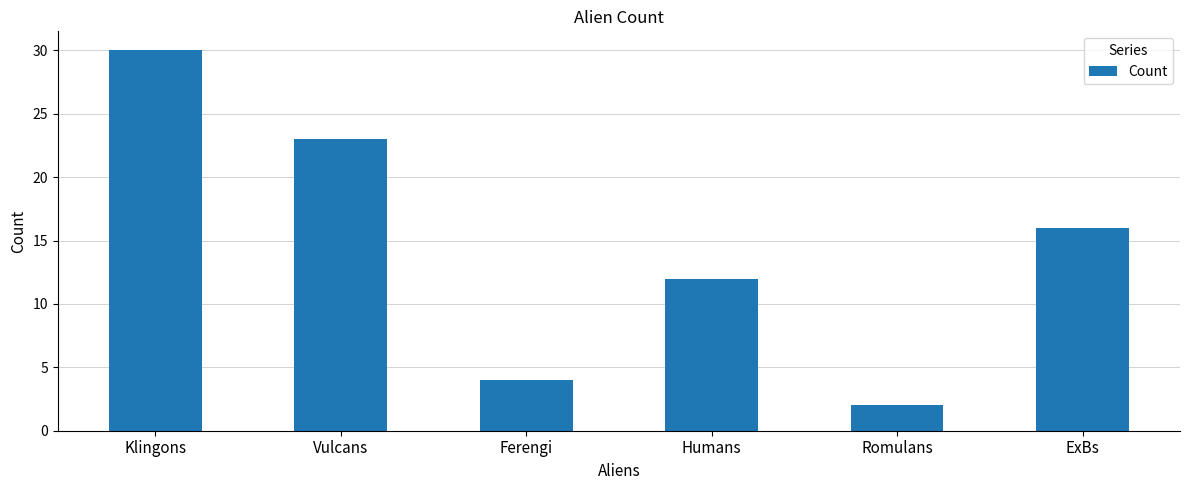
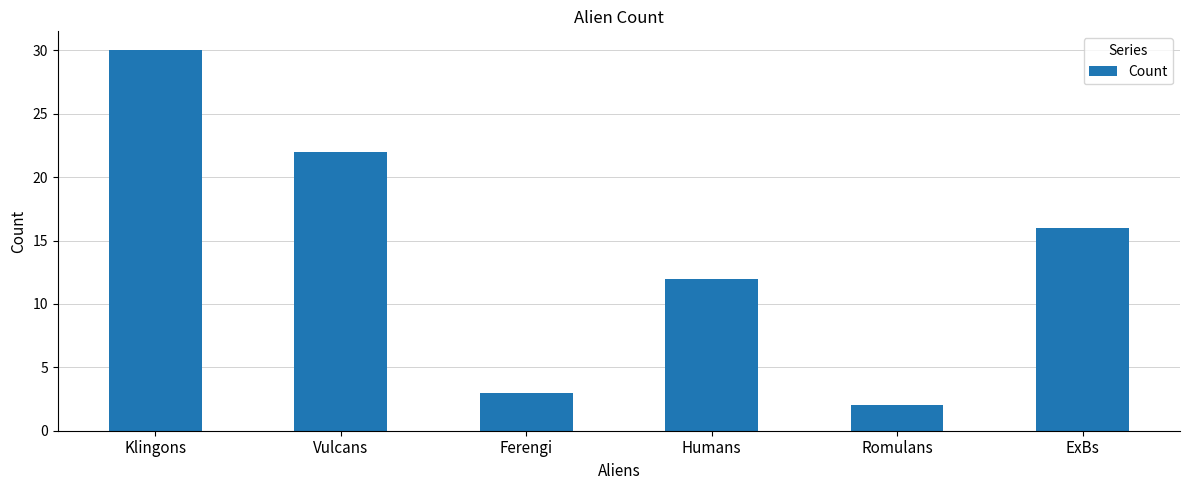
  {
    "Klingons": 30,
-   "Vulcans": 23,
-   "Ferengi": 4,
+   "Vulcans": 22,
+   "Ferengi": 3,
    "Humans": 12,
    "Romulans": 2,
    "ExBs": 16
  }
